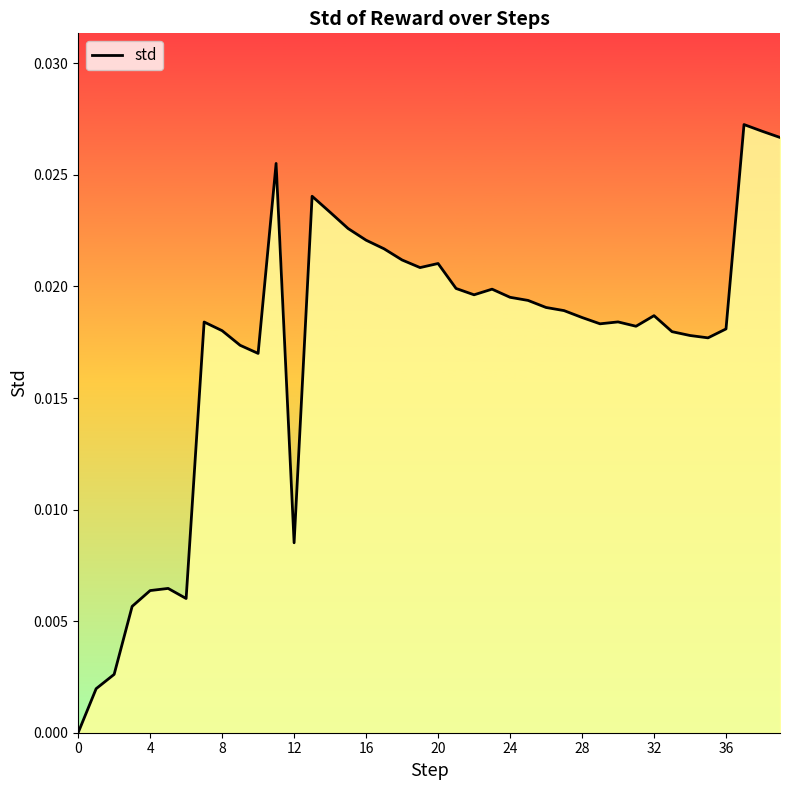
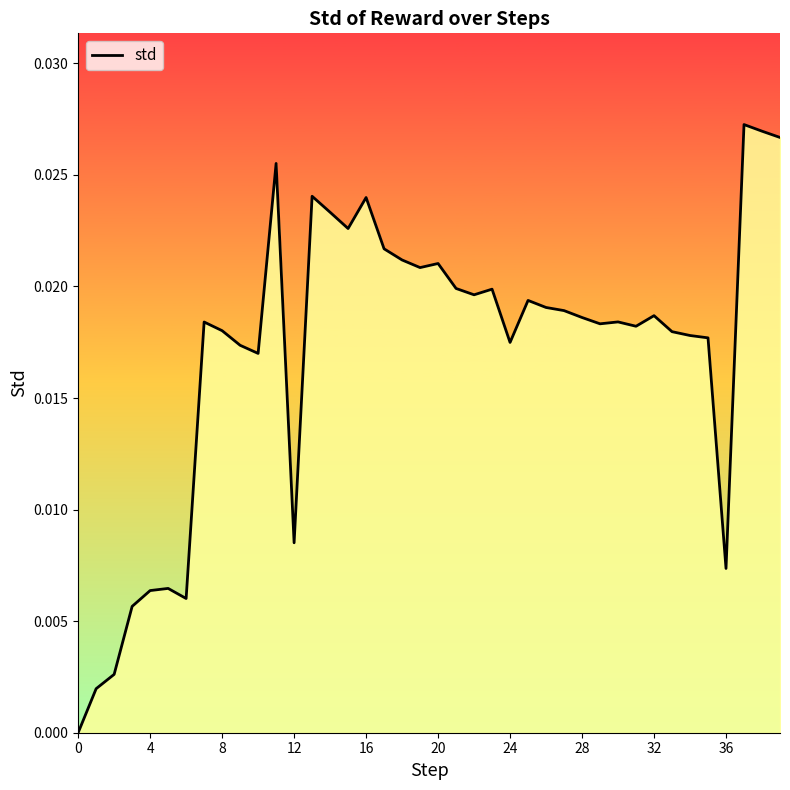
  {
    "0": 0.0000,
    "4": 0.0064,
    "8": 0.0180,
    "12": 0.0085,
-   "16": 0.0221,
+   "16": 0.0240,
    "20": 0.0210,
-   "24": 0.0195,
+   "24": 0.0175,
    "28": 0.0186,
    "32": 0.0187,
-   "36": 0.0181
+   "36": 0.0074
  }
